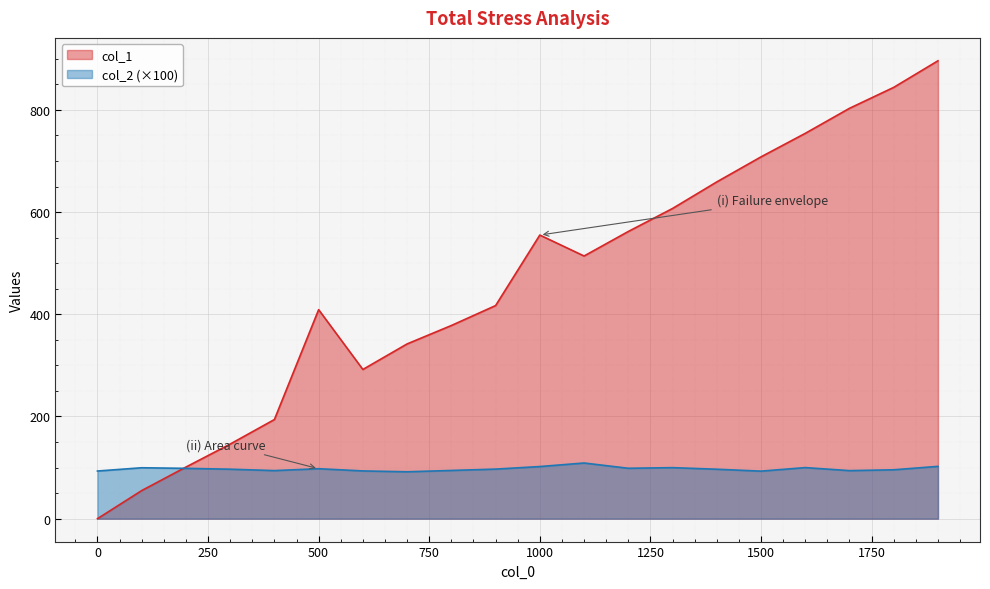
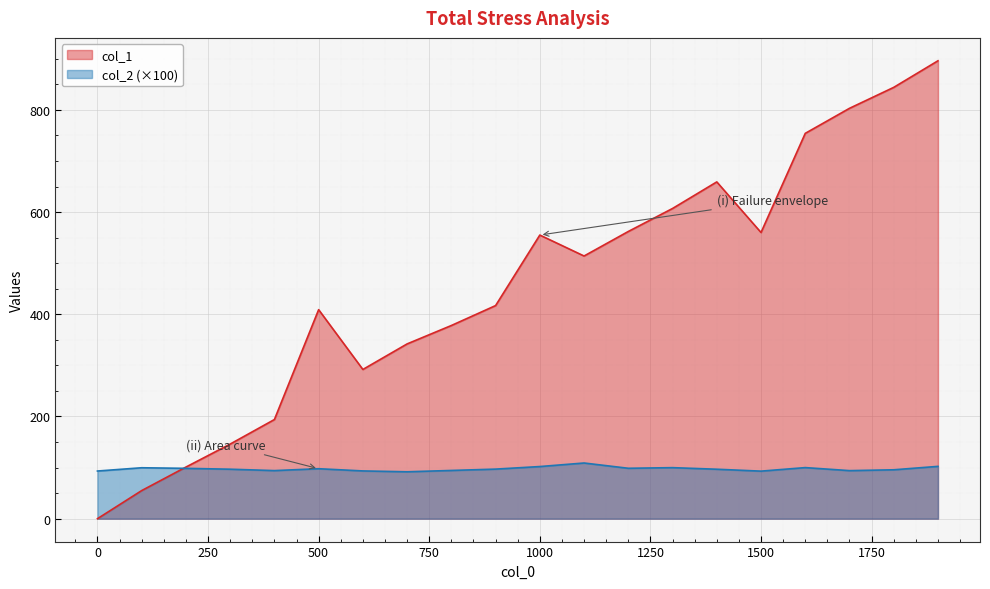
  {
    "col_1": {
      "0": 0,
      "500": 410,
      "1000": 560,
-     "1500": 710
+     "1500": 560
    },
    "col_2 (×100)": {
      "0": 90,
      "500": 100,
      "1000": 100,
      "1500": 90
    }
  }
